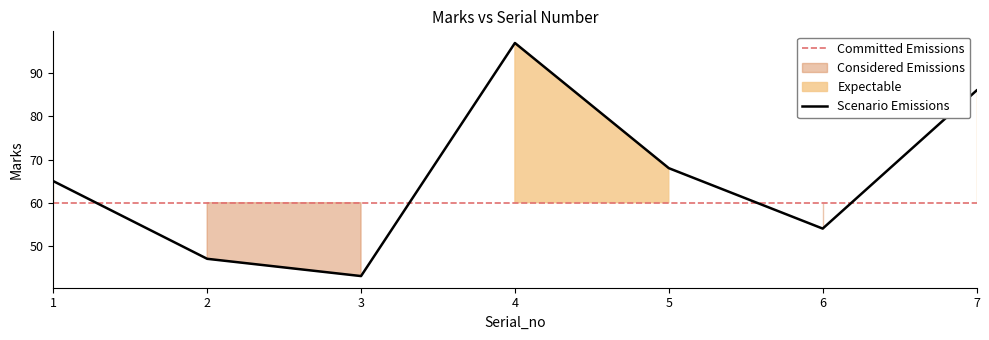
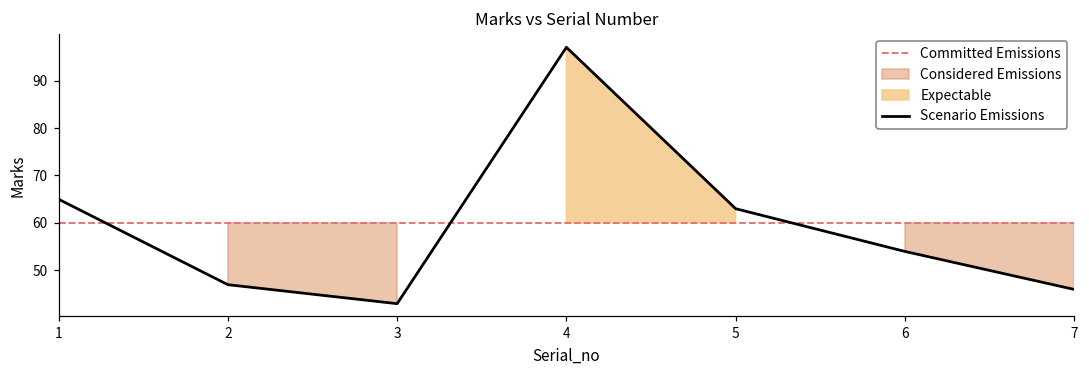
  {
    "1": 65,
    "2": 47,
    "3": 43,
    "4": 97,
-   "5": 68,
+   "5": 63,
    "6": 54,
-   "7": 86
+   "7": 46
  }
